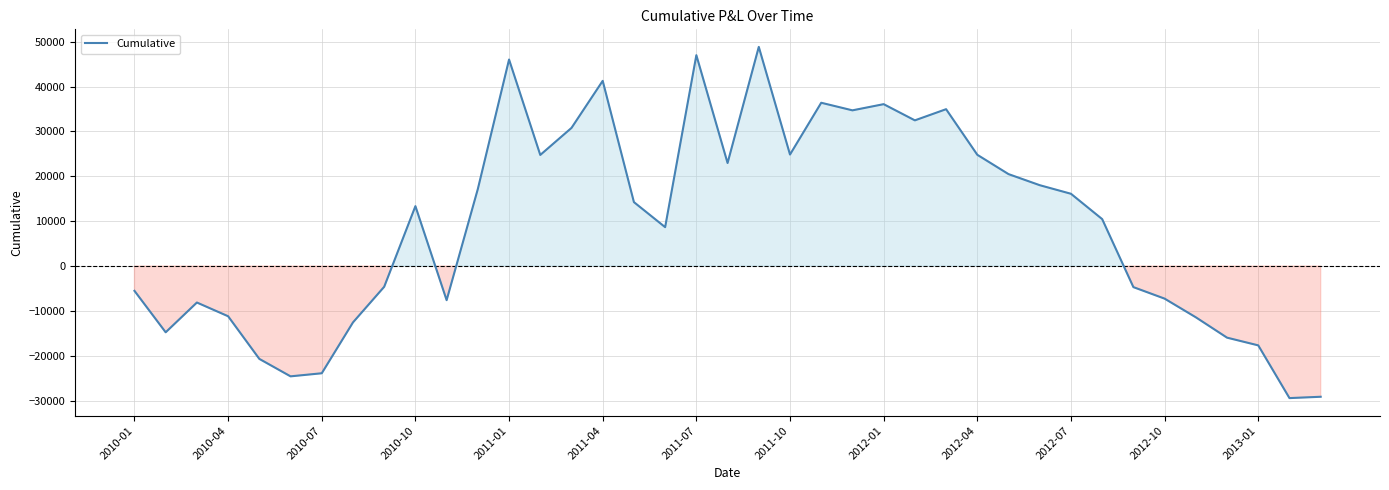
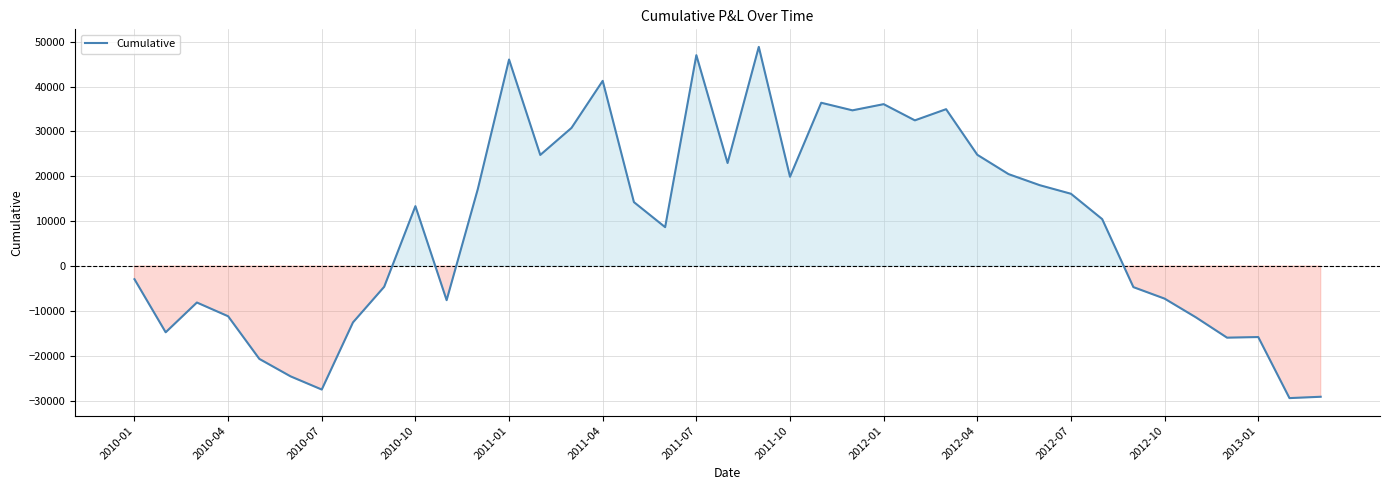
  {
-   "2010-01": -6000,
+   "2010-01": -3000,
    "2010-04": -11000,
-   "2010-07": -24000,
+   "2010-07": -28000,
    "2010-10": 13000,
    "2011-01": 46000,
    "2011-04": 41000,
    "2011-07": 47000,
-   "2011-10": 25000,
+   "2011-10": 20000,
    "2012-01": 36000,
    "2012-04": 25000,
    "2012-07": 16000,
    "2012-10": -7000,
-   "2013-01": -18000
+   "2013-01": -16000
  }
